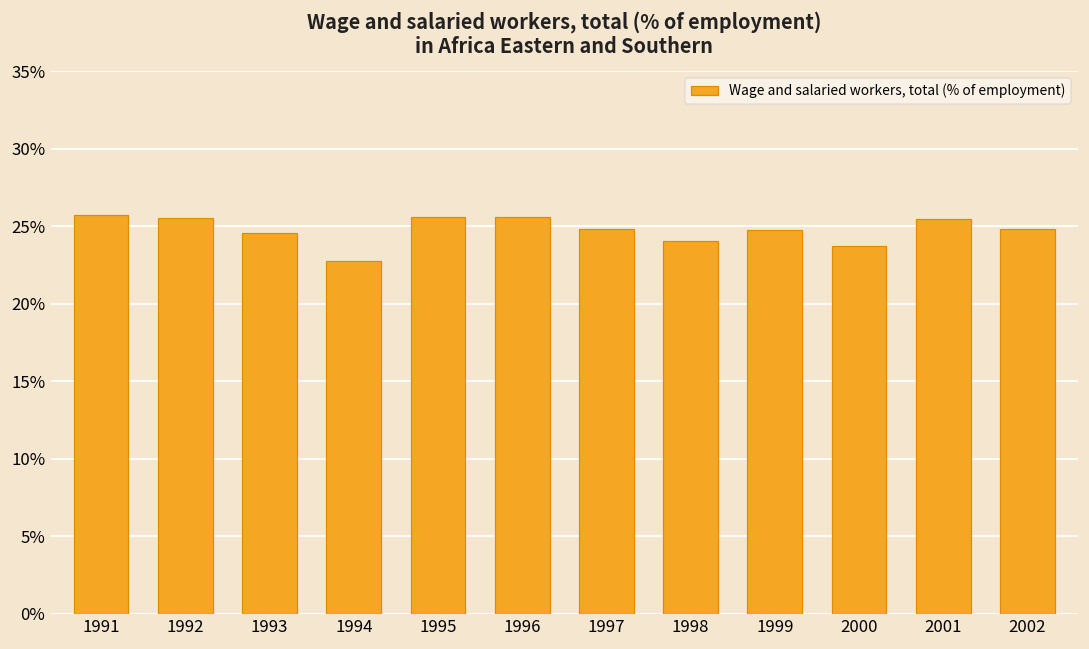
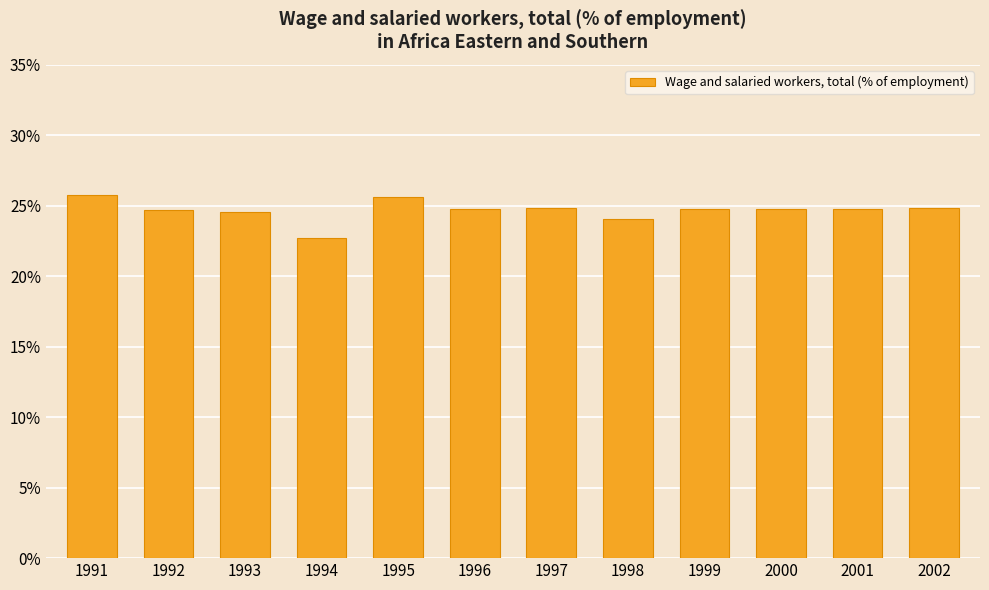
  {
    "1991": "25.7%",
-   "1992": "25.6%",
+   "1992": "24.7%",
    "1993": "24.6%",
    "1994": "22.7%",
    "1995": "25.6%",
-   "1996": "25.6%",
+   "1996": "24.8%",
    "1997": "24.8%",
    "1998": "24.1%",
    "1999": "24.8%",
-   "2000": "23.7%",
-   "2001": "25.5%",
+   "2000": "24.8%",
+   "2001": "24.8%",
    "2002": "24.9%"
  }
